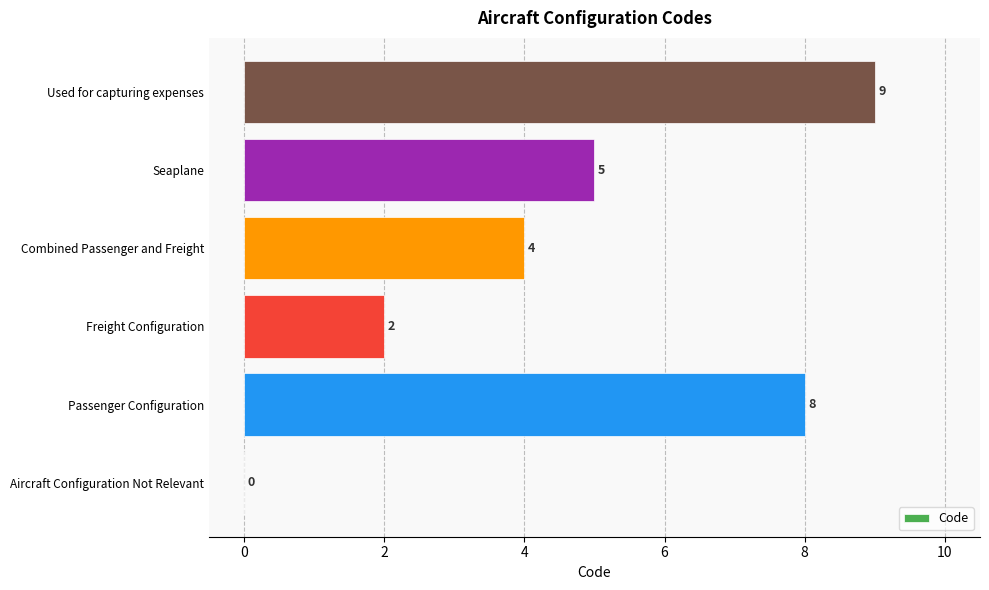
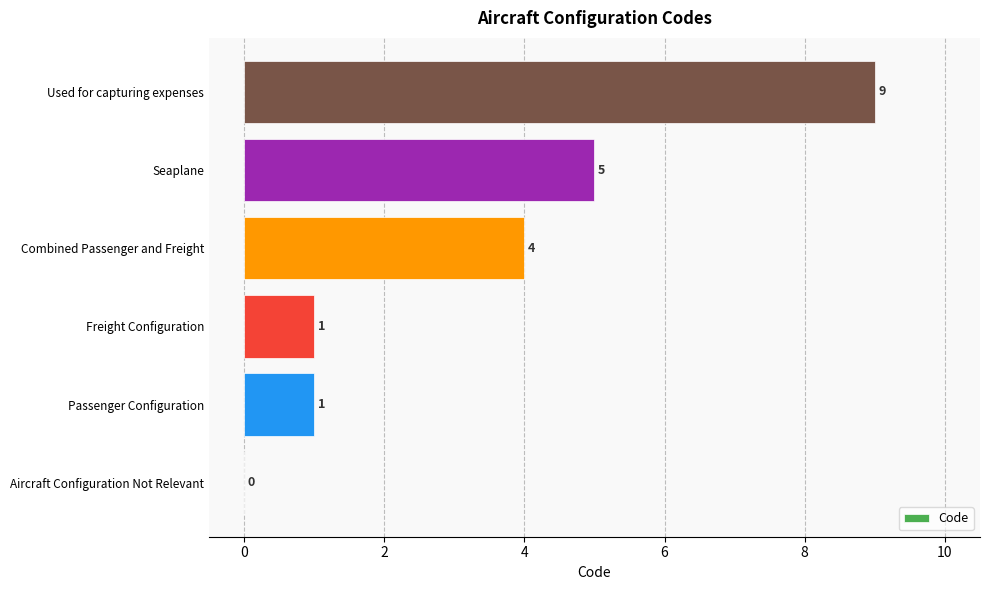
  {
    "Used for capturing expenses": 9,
    "Seaplane": 5,
    "Combined Passenger and Freight": 4,
-   "Freight Configuration": 2,
-   "Passenger Configuration": 8,
+   "Freight Configuration": 1,
+   "Passenger Configuration": 1,
    "Aircraft Configuration Not Relevant": 0
  }
